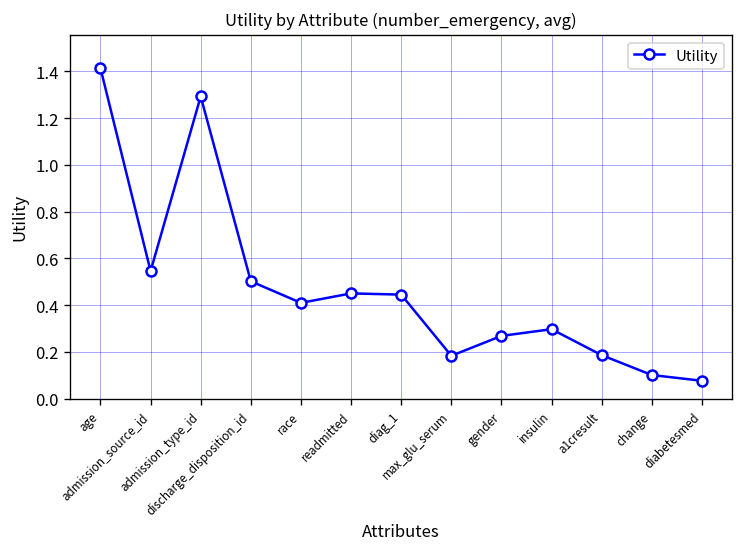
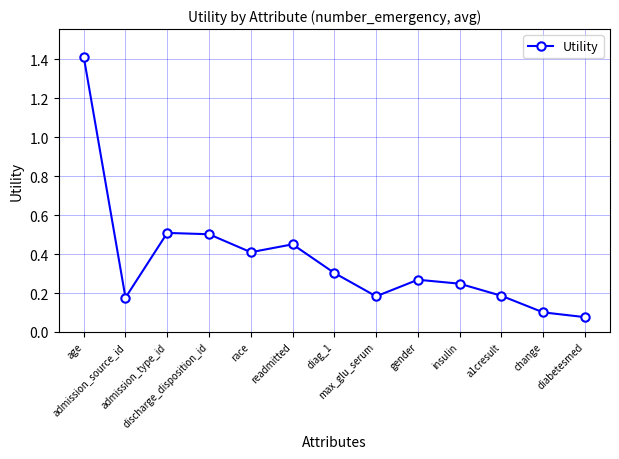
  {
    "age": 1.41,
-   "admission_source_id": 0.55,
-   "admission_type_id": 1.29,
+   "admission_source_id": 0.18,
+   "admission_type_id": 0.51,
    "discharge_disposition_id": 0.50,
    "race": 0.41,
    "readmitted": 0.45,
-   "diag_1": 0.44,
+   "diag_1": 0.30,
    "max_glu_serum": 0.18,
    "gender": 0.27,
-   "insulin": 0.30,
+   "insulin": 0.25,
    "a1cresult": 0.19,
    "change": 0.10,
    "diabetesmed": 0.08
  }
